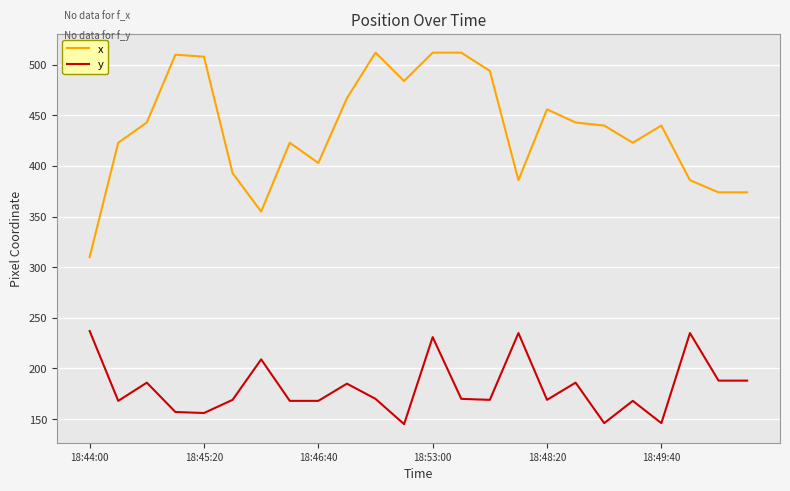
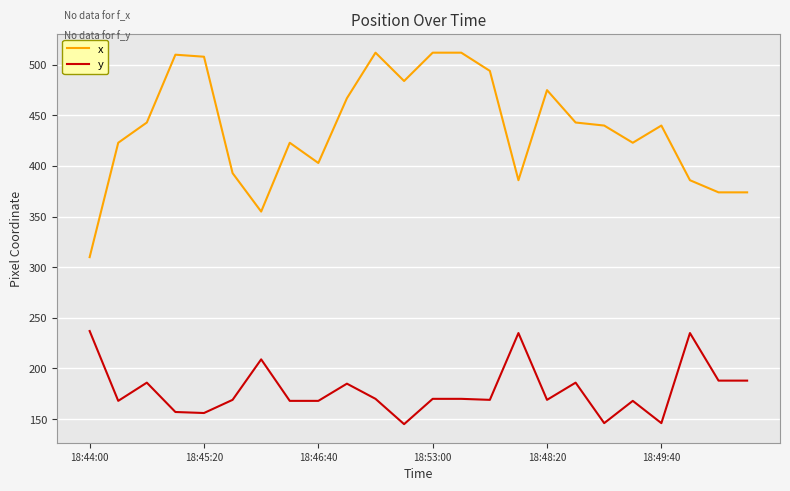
  {
    "x": {
      "18:44:00": 310,
      "18:45:20": 508,
      "18:46:40": 403,
      "18:53:00": 512,
-     "18:48:20": 456,
+     "18:48:20": 475,
      "18:49:40": 440
    },
    "y": {
      "18:44:00": 237,
      "18:45:20": 156,
      "18:46:40": 168,
-     "18:53:00": 231,
+     "18:53:00": 170,
      "18:48:20": 169,
      "18:49:40": 146
    }
  }
